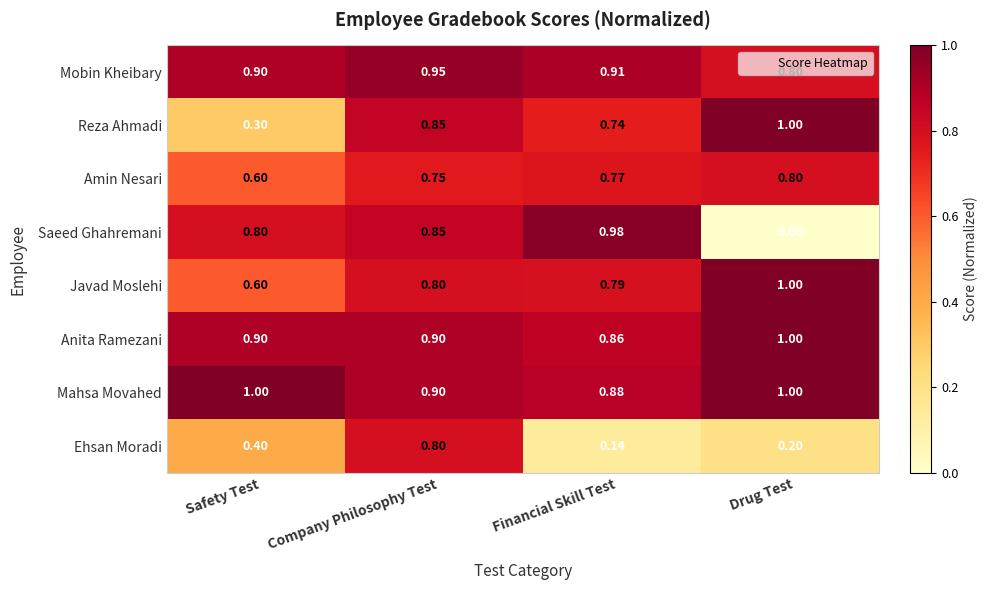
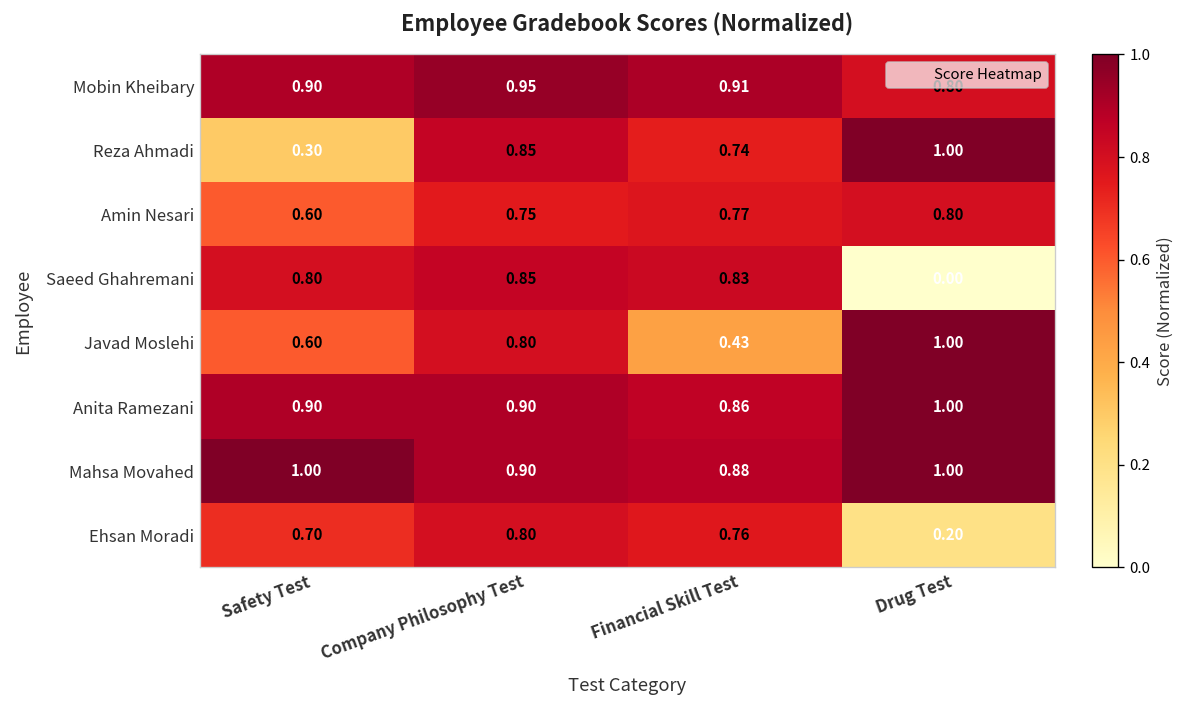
  {
    "Mobin Kheibary": {
      "Safety Test": 0.90,
      "Company Philosophy Test": 0.95,
      "Financial Skill Test": 0.91
    },
    "Reza Ahmadi": {
      "Safety Test": 0.30,
      "Company Philosophy Test": 0.85,
      "Financial Skill Test": 0.74,
      "Drug Test": 1.00
    },
    "Amin Nesari": {
      "Safety Test": 0.60,
      "Company Philosophy Test": 0.75,
      "Financial Skill Test": 0.77,
      "Drug Test": 0.80
    },
    "Saeed Ghahremani": {
      "Safety Test": 0.80,
      "Company Philosophy Test": 0.85,
-     "Financial Skill Test": 0.98,
+     "Financial Skill Test": 0.83,
      "Drug Test": 0.00
    },
    "Javad Moslehi": {
      "Safety Test": 0.60,
      "Company Philosophy Test": 0.80,
-     "Financial Skill Test": 0.79,
+     "Financial Skill Test": 0.43,
      "Drug Test": 1.00
    },
    "Anita Ramezani": {
      "Safety Test": 0.90,
      "Company Philosophy Test": 0.90,
      "Financial Skill Test": 0.86,
      "Drug Test": 1.00
    },
    "Mahsa Movahed": {
      "Safety Test": 1.00,
      "Company Philosophy Test": 0.90,
      "Financial Skill Test": 0.88,
      "Drug Test": 1.00
    },
    "Ehsan Moradi": {
-     "Safety Test": 0.40,
+     "Safety Test": 0.70,
      "Company Philosophy Test": 0.80,
-     "Financial Skill Test": 0.14,
+     "Financial Skill Test": 0.76,
      "Drug Test": 0.20
    }
  }
